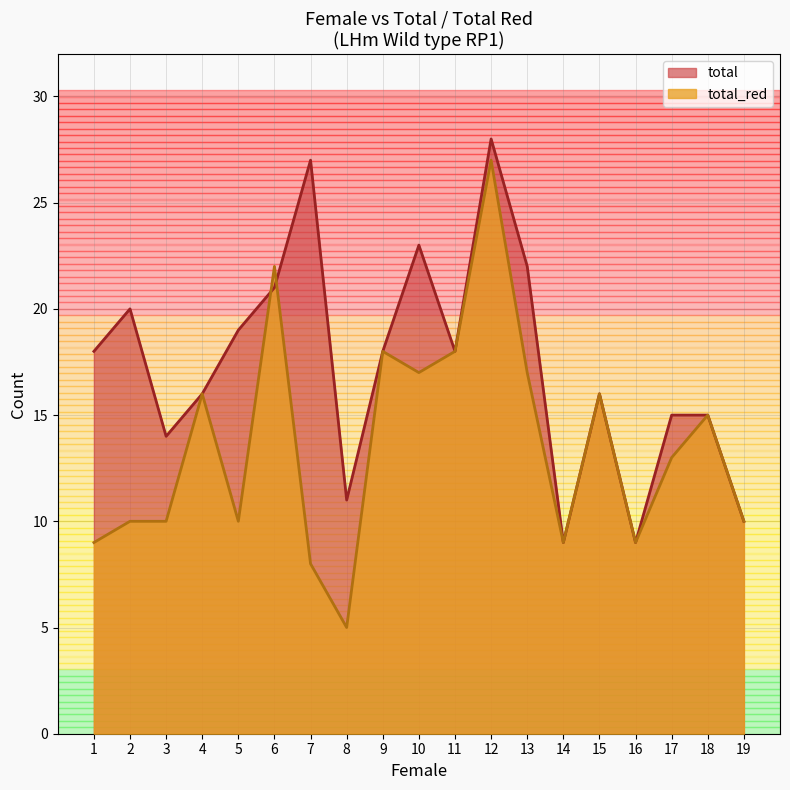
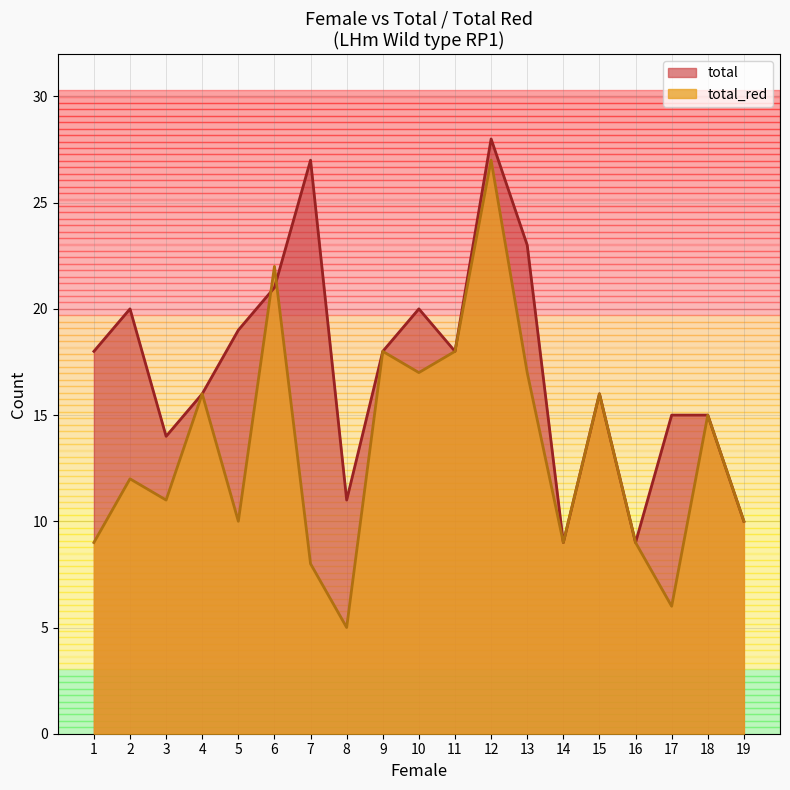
  {
    "total": {
      "1": 18,
      "2": 20,
      "3": 14,
      "5": 19,
      "6": 21,
      "7": 27,
      "8": 11,
-     "10": 23,
+     "10": 20,
      "12": 28,
-     "13": 22,
+     "13": 23,
      "17": 15
    },
    "total_red": {
      "1": 9,
-     "2": 10,
-     "3": 10,
+     "2": 12,
+     "3": 11,
      "5": 10,
      "6": 22,
      "7": 8,
      "8": 5,
      "10": 17,
      "12": 27,
      "13": 17,
-     "17": 13
+     "17": 6
    }
  }
